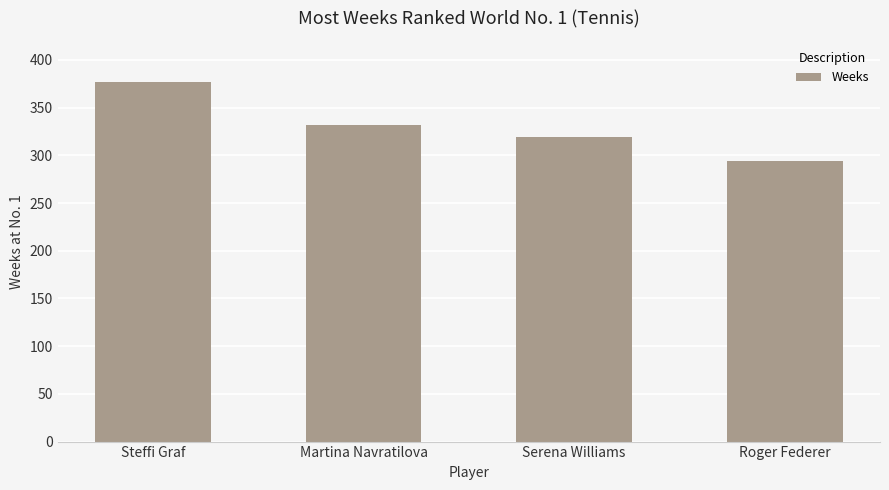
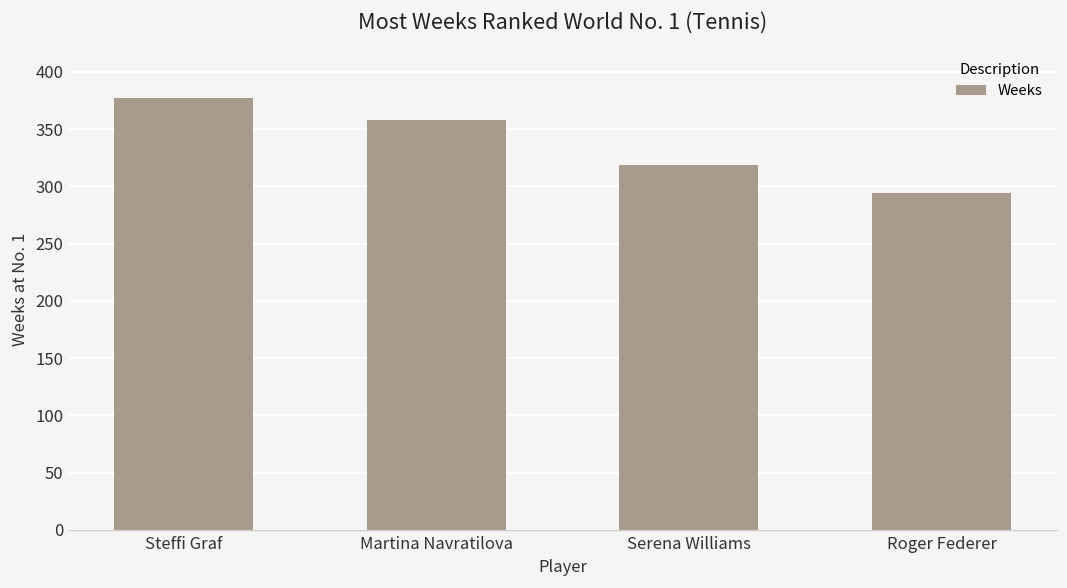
  {
    "Steffi Graf": 380,
-   "Martina Navratilova": 330,
+   "Martina Navratilova": 360,
    "Serena Williams": 320,
    "Roger Federer": 290
  }
